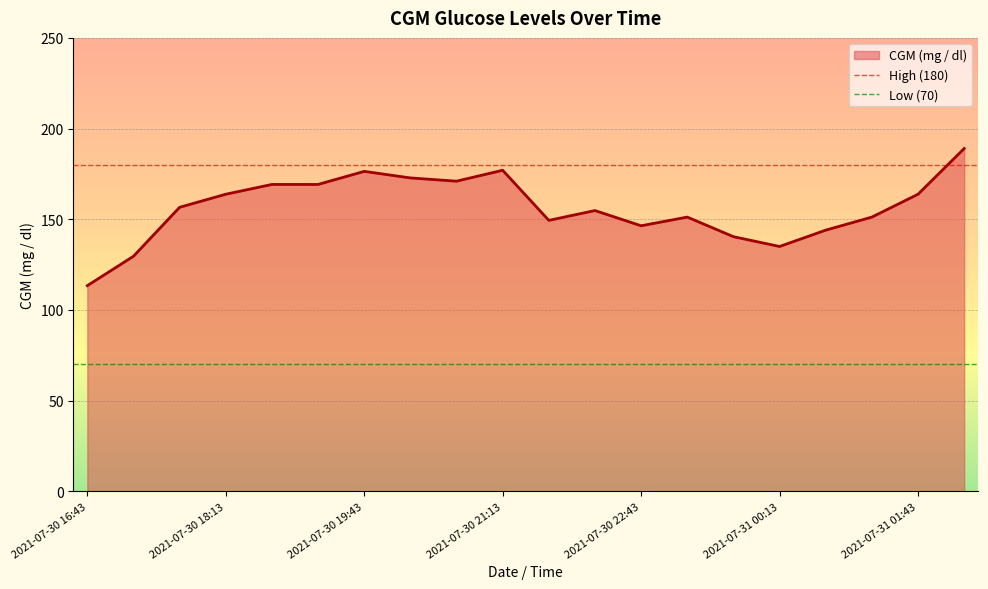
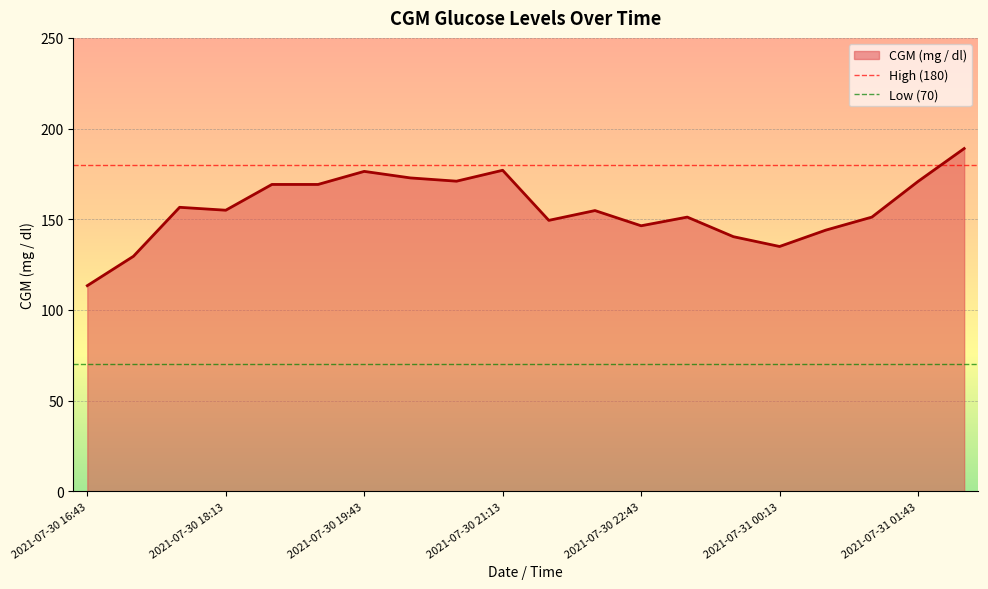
  {
    "2021-07-30 16:43": 113,
-   "2021-07-30 18:13": 164,
+   "2021-07-30 18:13": 155,
    "2021-07-30 19:43": 176,
    "2021-07-30 21:13": 177,
    "2021-07-30 22:43": 146,
    "2021-07-31 00:13": 135,
-   "2021-07-31 01:43": 164
+   "2021-07-31 01:43": 171
  }
